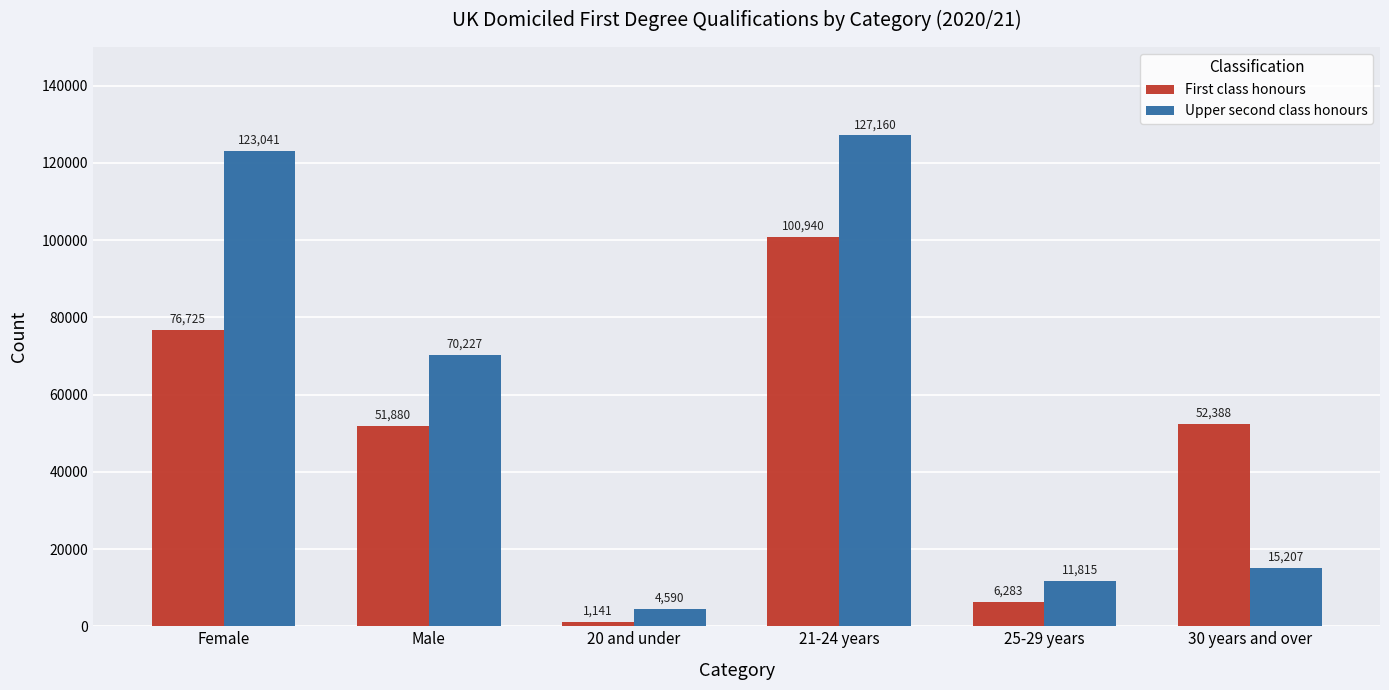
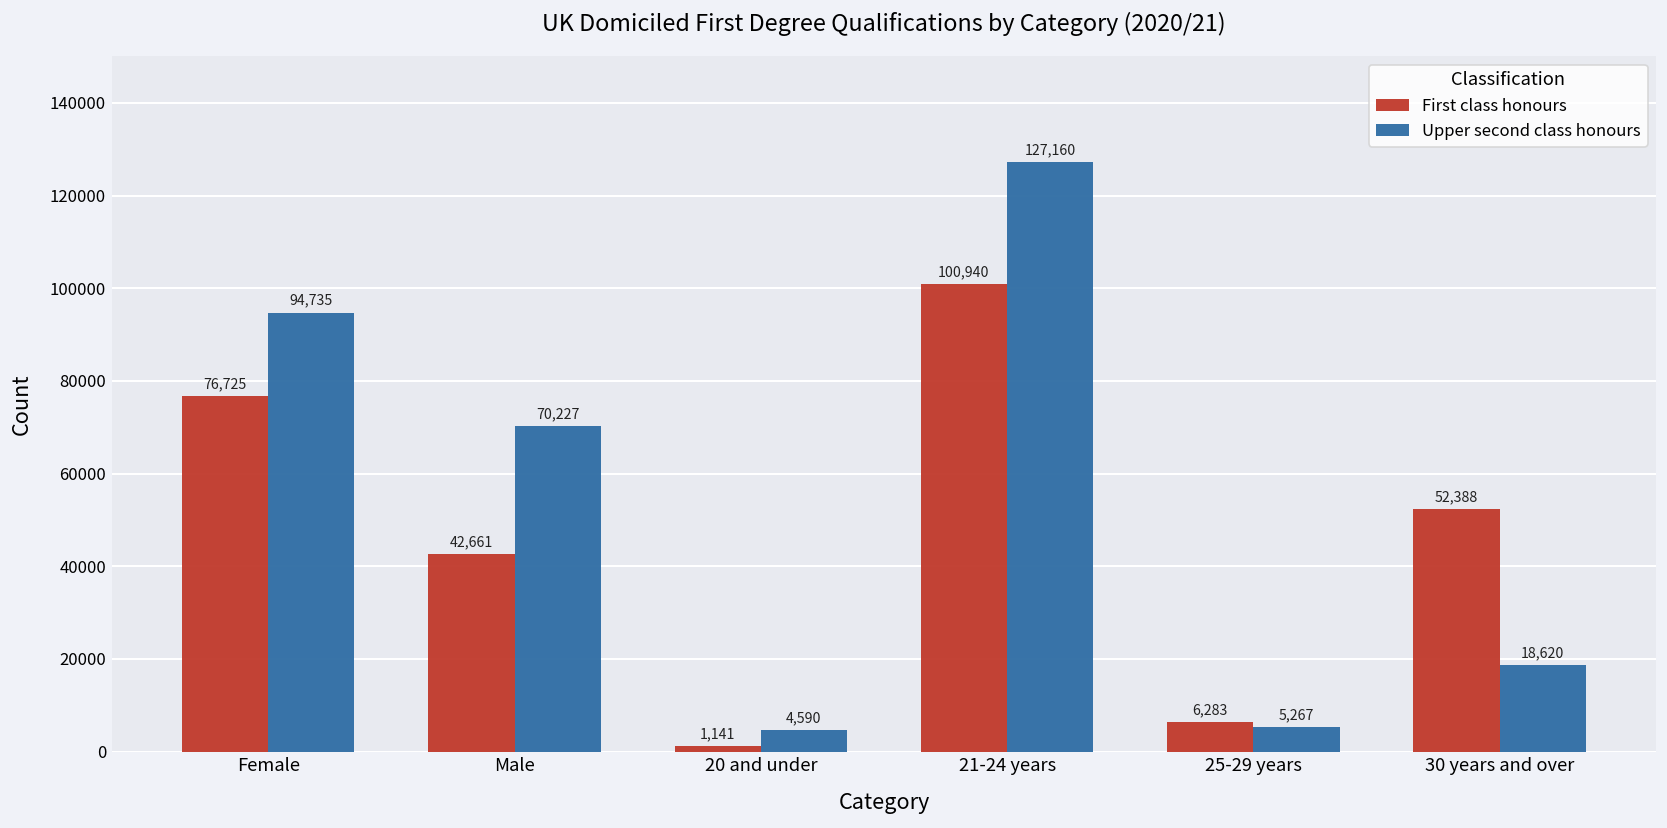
  {
    "First class honours": {
      "Female": "76,725",
-     "Male": "51,880",
+     "Male": "42,661",
      "20 and under": "1,141",
      "21-24 years": "100,940",
      "25-29 years": "6,283",
      "30 years and over": "52,388"
    },
    "Upper second class honours": {
-     "Female": "123,041",
+     "Female": "94,735",
      "Male": "70,227",
      "20 and under": "4,590",
      "21-24 years": "127,160",
-     "25-29 years": "11,815",
-     "30 years and over": "15,207"
+     "25-29 years": "5,267",
+     "30 years and over": "18,620"
    }
  }
